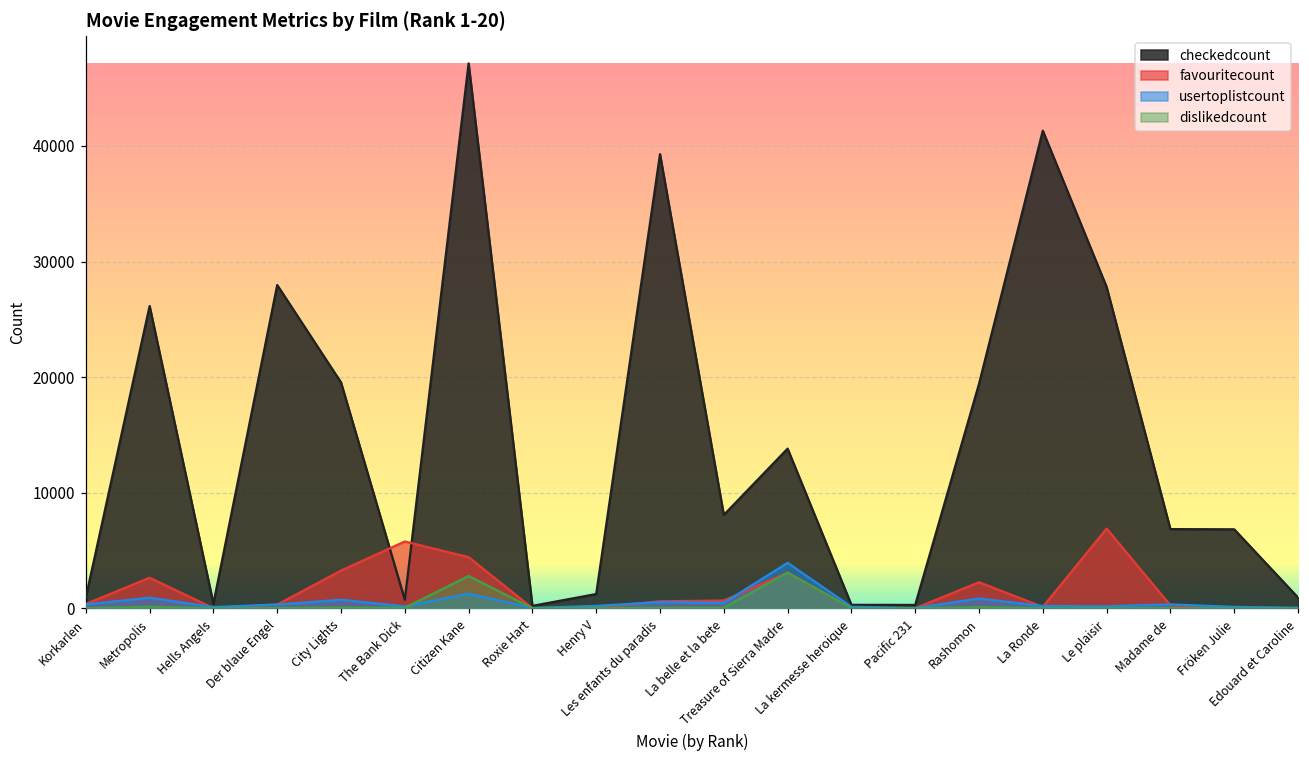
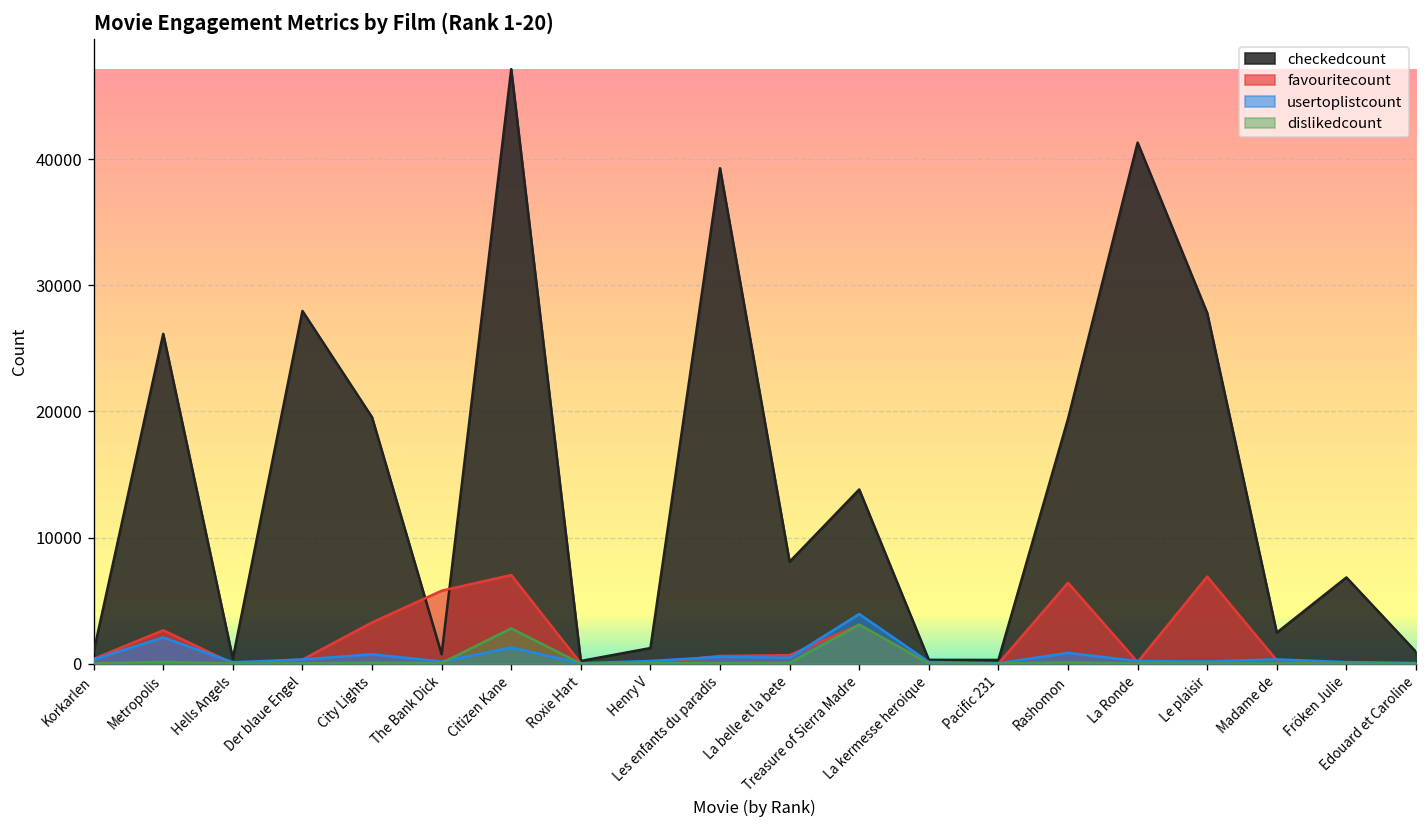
  {
    "checkedcount": {
      "Korkarlen": 900,
      "Metropolis": 26100,
      "Hells Angels": 400,
      "Der blaue Engel": 28000,
      "City Lights": 19500,
      "The Bank Dick": 700,
      "Citizen Kane": 47100,
      "Henry V": 1200,
      "Les enfants du paradis": 39300,
      "La belle et la bete": 8100,
      "Treasure of Sierra Madre": 13800,
      "Pacific 231": 300,
      "Rashomon": 19400,
      "La Ronde": 41300,
      "Le plaisir": 27800,
-     "Madame de": 6800,
+     "Madame de": 2500,
      "Fröken Julie": 6800,
      "Edouard et Caroline": 900
    },
    "favouritecount": {
      "Metropolis": 2600,
      "City Lights": 3300,
      "The Bank Dick": 5800,
-     "Citizen Kane": 4400,
-     "Rashomon": 2300,
+     "Citizen Kane": 7000,
+     "Rashomon": 6400,
      "Le plaisir": 6900
    },
    "usertoplistcount": {
-     "Metropolis": 900,
+     "Metropolis": 2100,
      "City Lights": 700,
      "Citizen Kane": 1300,
      "Treasure of Sierra Madre": 3900,
      "Rashomon": 800
    },
    "dislikedcount": {
      "Korkarlen": 0,
      "Metropolis": 100,
      "Der blaue Engel": 0,
      "City Lights": 100,
      "Citizen Kane": 2800,
      "Les enfants du paradis": 0,
      "La belle et la bete": 0,
      "Rashomon": 100
    }
  }
